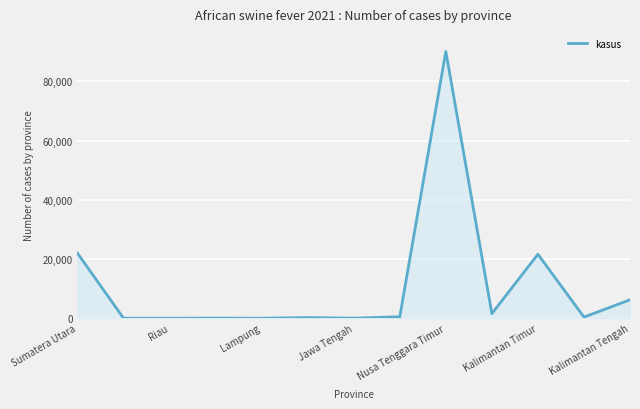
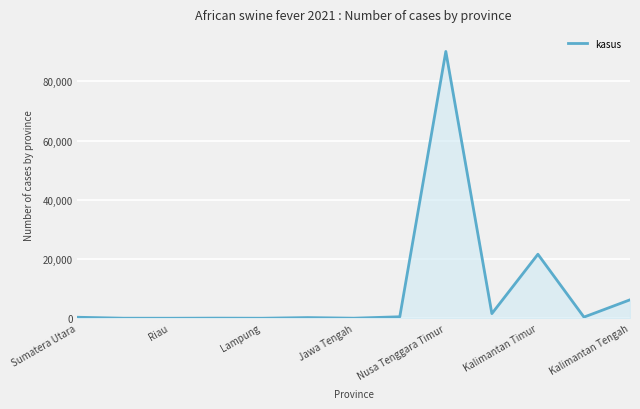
  {
-   "Sumatera Utara": "22,000",
+   "Sumatera Utara": "0",
    "Riau": "0",
    "Lampung": "0",
    "Jawa Tengah": "0",
    "Nusa Tenggara Timur": "90,000",
    "Kalimantan Timur": "22,000",
    "Kalimantan Tengah": "6,000"
  }
